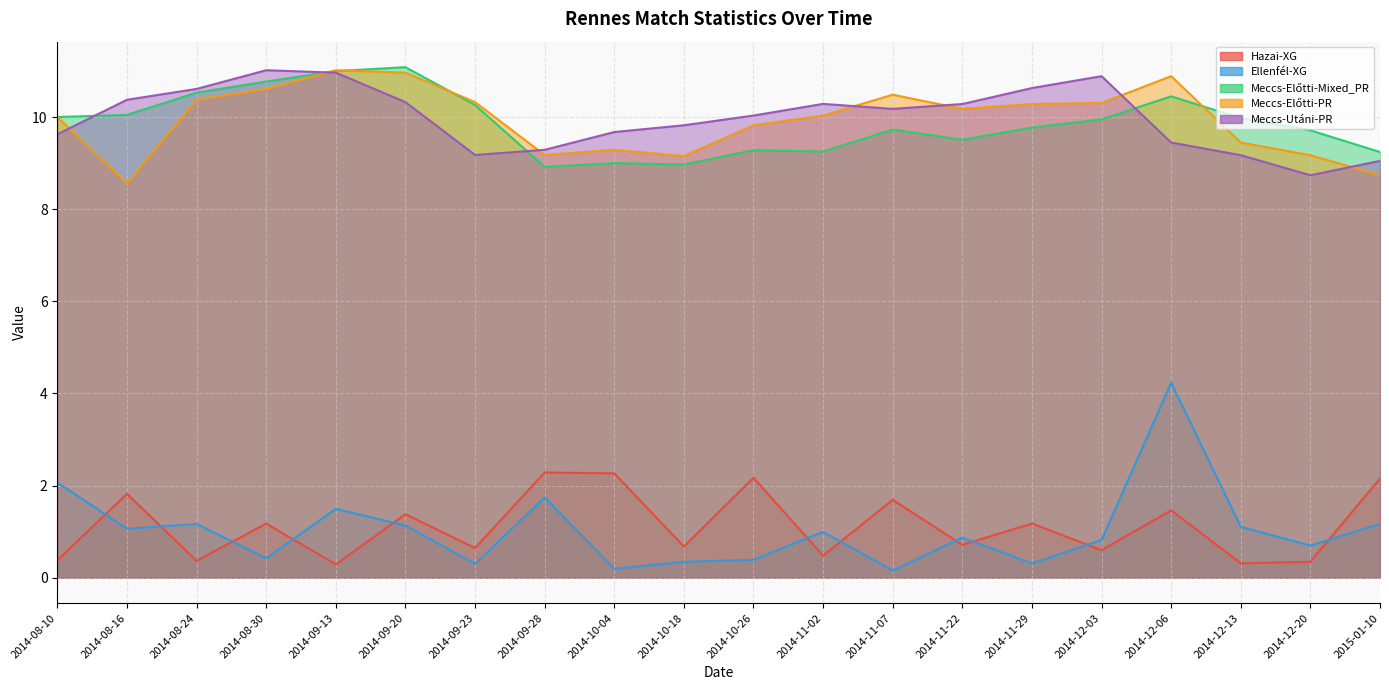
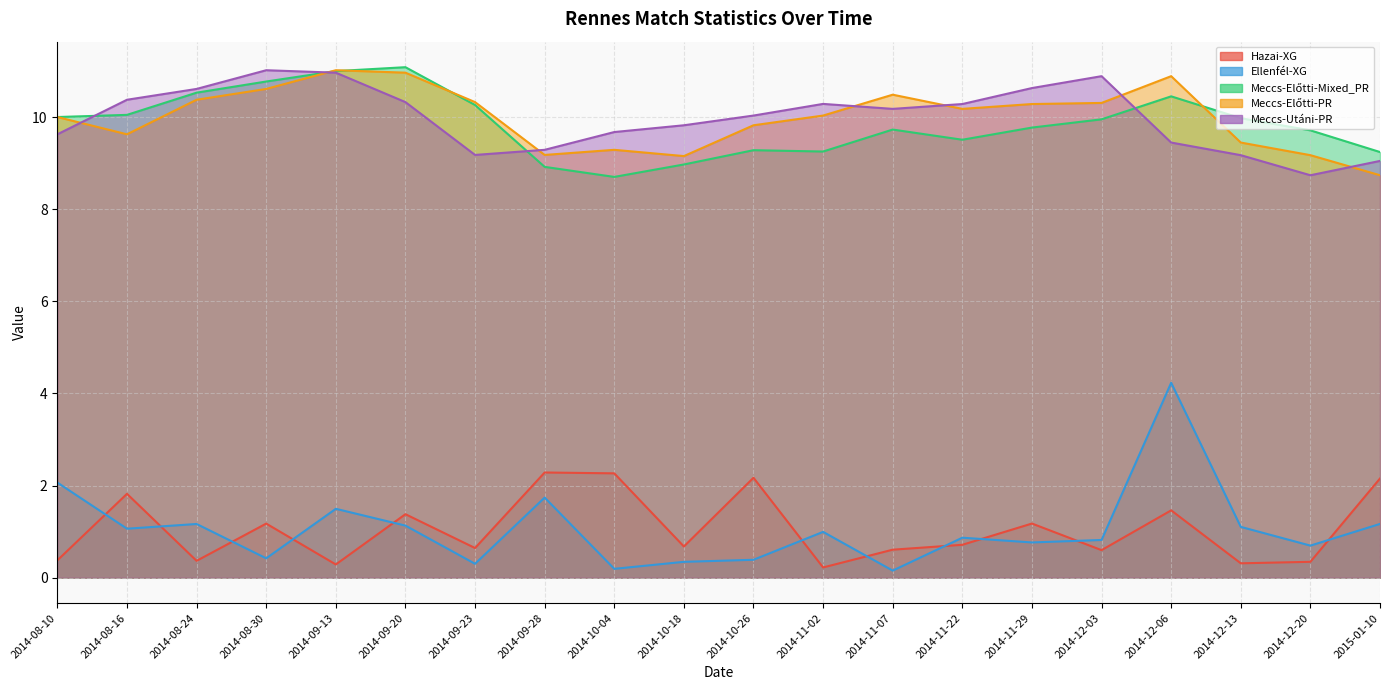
  {
    "Hazai-XG": {
      "2014-08-10": 0.4,
      "2014-08-16": 1.8,
      "2014-08-24": 0.4,
      "2014-08-30": 1.2,
      "2014-09-13": 0.3,
      "2014-09-20": 1.4,
      "2014-09-23": 0.6,
      "2014-09-28": 2.3,
      "2014-10-04": 2.3,
      "2014-10-18": 0.7,
      "2014-10-26": 2.2,
-     "2014-11-02": 0.5,
-     "2014-11-07": 1.7,
+     "2014-11-02": 0.2,
+     "2014-11-07": 0.6,
      "2014-11-22": 0.7,
      "2014-11-29": 1.2,
      "2014-12-03": 0.6,
      "2014-12-06": 1.5,
      "2014-12-13": 0.3,
      "2014-12-20": 0.3,
      "2015-01-10": 2.2
    },
    "Ellenfél-XG": {
      "2014-08-10": 2.1,
      "2014-08-16": 1.1,
      "2014-08-24": 1.2,
      "2014-08-30": 0.4,
      "2014-09-13": 1.5,
      "2014-09-20": 1.1,
      "2014-09-23": 0.3,
      "2014-09-28": 1.7,
      "2014-10-04": 0.2,
      "2014-10-18": 0.3,
      "2014-10-26": 0.4,
      "2014-11-02": 1.0,
      "2014-11-07": 0.2,
      "2014-11-22": 0.9,
-     "2014-11-29": 0.3,
+     "2014-11-29": 0.8,
      "2014-12-03": 0.8,
      "2014-12-06": 4.2,
      "2014-12-13": 1.1,
      "2014-12-20": 0.7,
      "2015-01-10": 1.2
    },
    "Meccs-Előtti-Mixed_PR": {
      "2014-08-16": 10.0,
      "2014-08-24": 10.5,
      "2014-08-30": 10.8,
      "2014-09-20": 11.1,
      "2014-09-23": 10.3,
      "2014-09-28": 8.9,
-     "2014-10-04": 9.0,
+     "2014-10-04": 8.7,
      "2014-10-18": 9.0,
      "2014-10-26": 9.3,
      "2014-11-02": 9.3,
      "2014-11-07": 9.7,
      "2014-11-22": 9.5,
      "2014-11-29": 9.8,
      "2014-12-03": 10.0,
      "2014-12-06": 10.4,
      "2014-12-20": 9.7,
      "2015-01-10": 9.2
    },
    "Meccs-Előtti-PR": {
-     "2014-08-16": 8.6,
+     "2014-08-16": 9.6,
      "2014-08-24": 10.4,
      "2014-08-30": 10.6,
      "2014-09-20": 11.0,
      "2014-09-23": 10.3,
      "2014-09-28": 9.2,
      "2014-10-04": 9.3,
      "2014-10-18": 9.2,
      "2014-10-26": 9.8,
      "2014-11-02": 10.0,
      "2014-11-07": 10.5,
      "2014-11-22": 10.2,
      "2014-11-29": 10.3,
      "2014-12-03": 10.3,
      "2014-12-06": 10.9,
      "2014-12-13": 9.4,
      "2014-12-20": 9.2,
      "2015-01-10": 8.7
    },
    "Meccs-Utáni-PR": {
      "2014-08-10": 9.6,
      "2014-08-16": 10.4,
      "2014-08-24": 10.6,
      "2014-08-30": 11.0,
      "2014-09-20": 10.3,
      "2014-09-23": 9.2,
      "2014-09-28": 9.3,
      "2014-10-04": 9.7,
      "2014-10-18": 9.8,
      "2014-10-26": 10.0,
      "2014-11-02": 10.3,
      "2014-11-07": 10.2,
      "2014-11-22": 10.3,
      "2014-11-29": 10.6,
      "2014-12-03": 10.9,
      "2014-12-06": 9.4,
      "2014-12-13": 9.2,
      "2014-12-20": 8.7,
      "2015-01-10": 9.0
    }
  }
